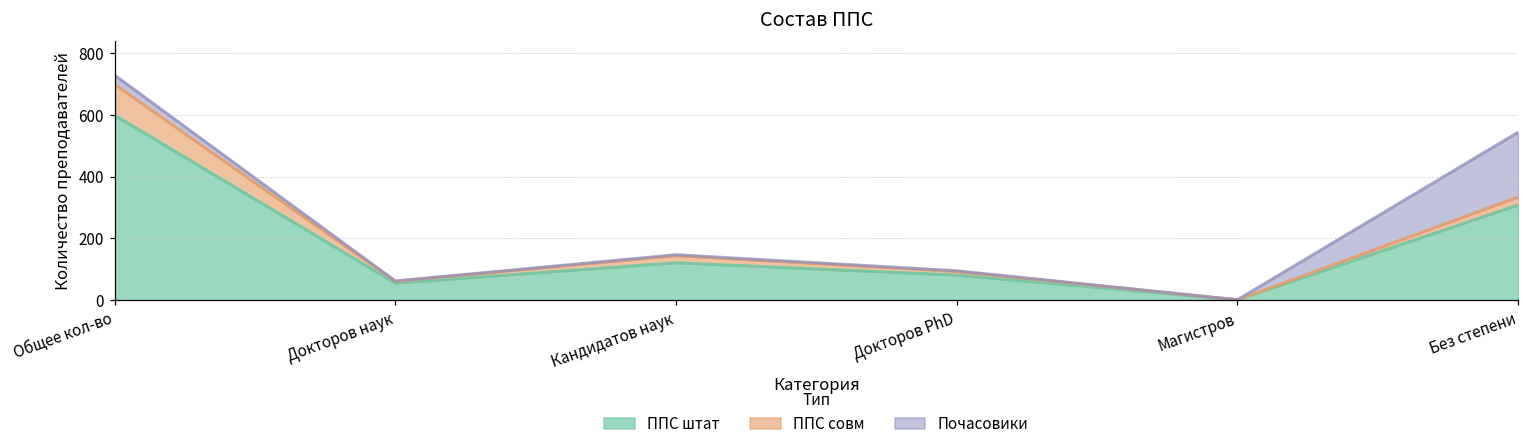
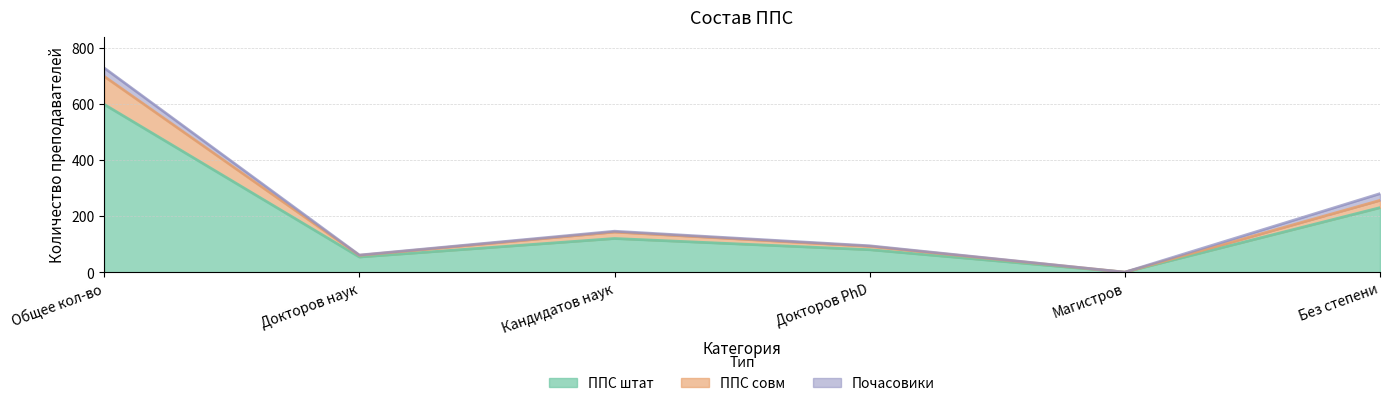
  {
    "ППС штат": {
      "Общее кол-во": 600,
      "Кандидатов наук": 120,
      "Докторов PhD": 80,
-     "Без степени": 310
+     "Без степени": 230
    },
    "ППС совм": {
      "Общее кол-во": 100,
      "Без степени": 30
    },
    "Почасовики": {
      "Общее кол-во": 30,
-     "Без степени": 210
+     "Без степени": 20
    }
  }
